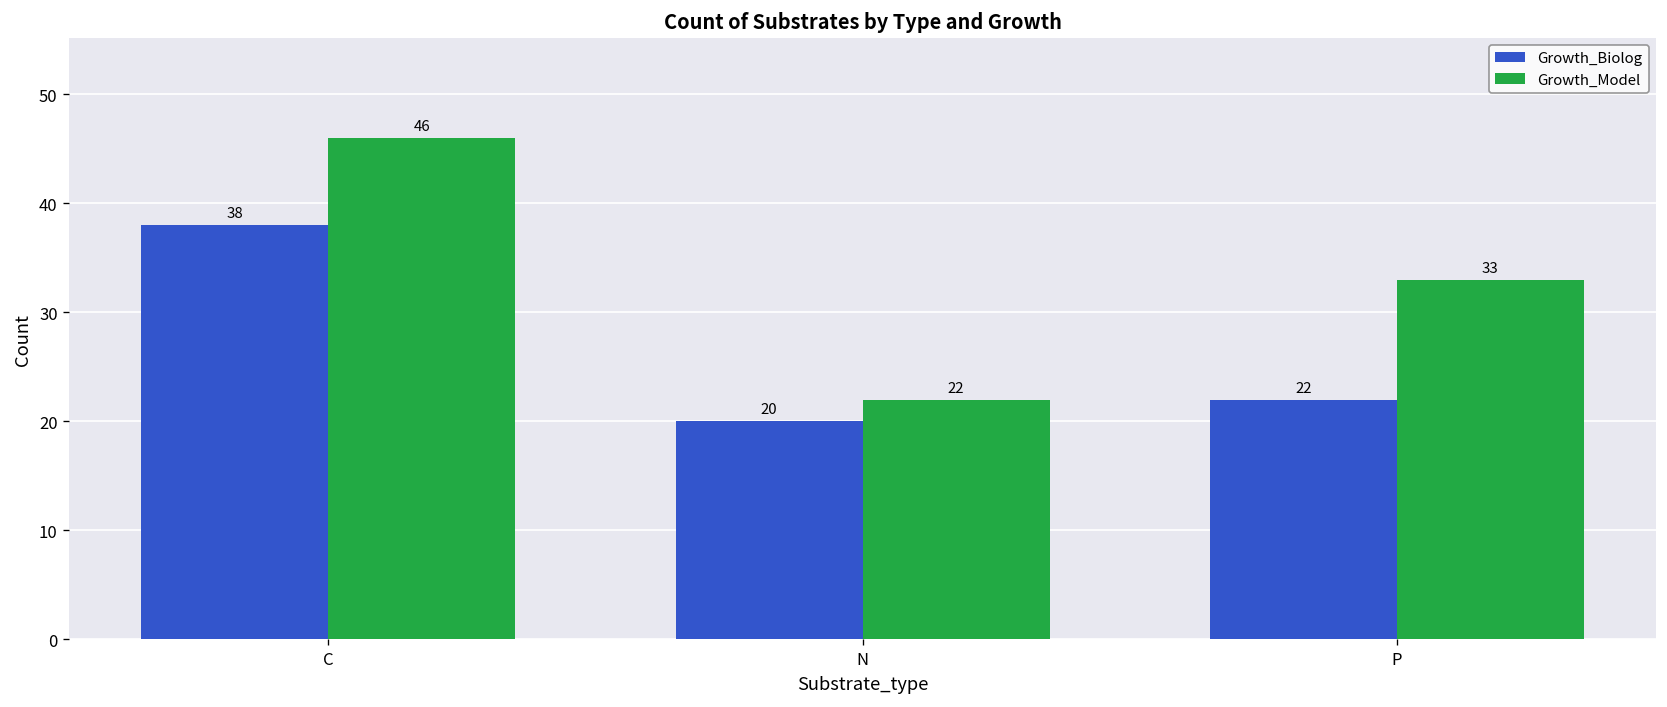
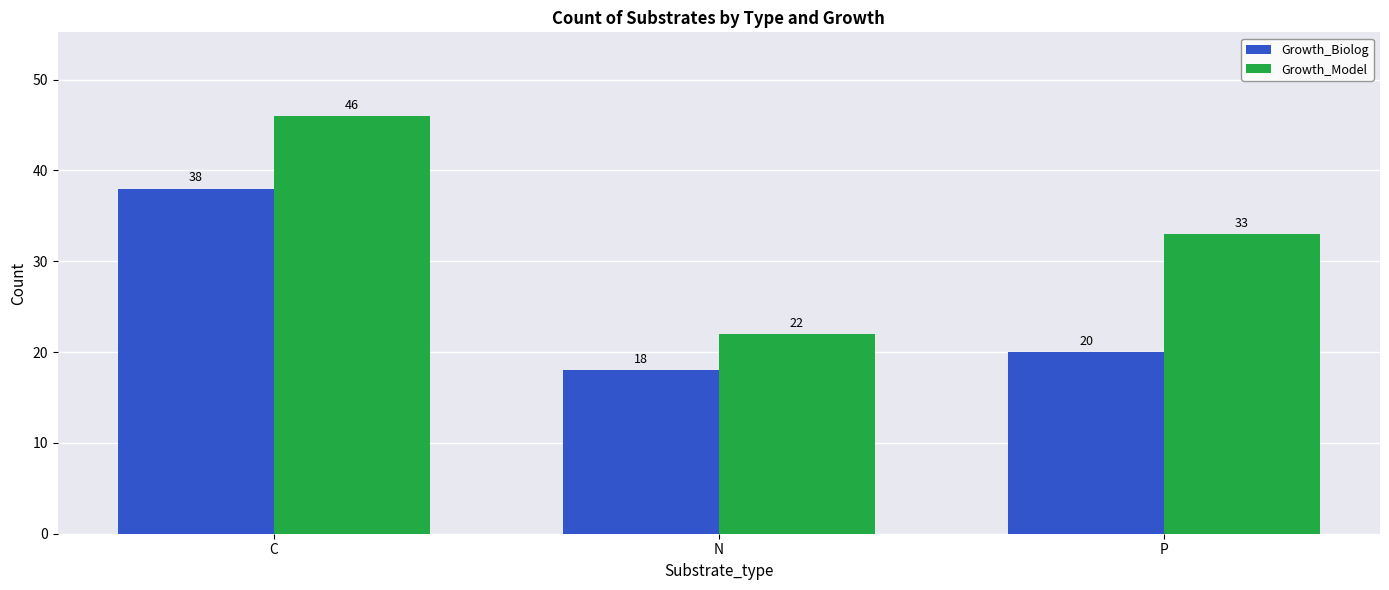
  {
    "Growth_Biolog": {
      "C": 38,
-     "N": 20,
-     "P": 22
+     "N": 18,
+     "P": 20
    },
    "Growth_Model": {
      "C": 46,
      "N": 22,
      "P": 33
    }
  }
